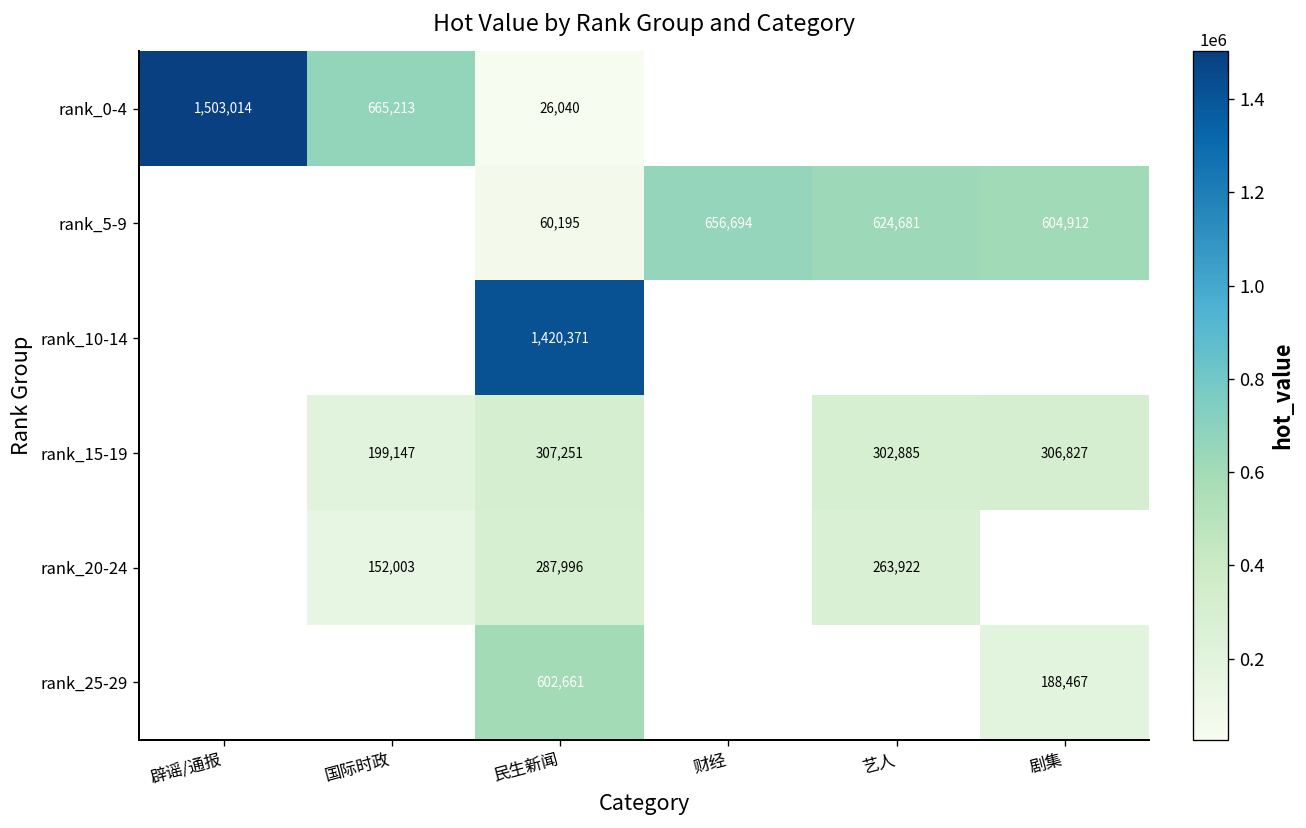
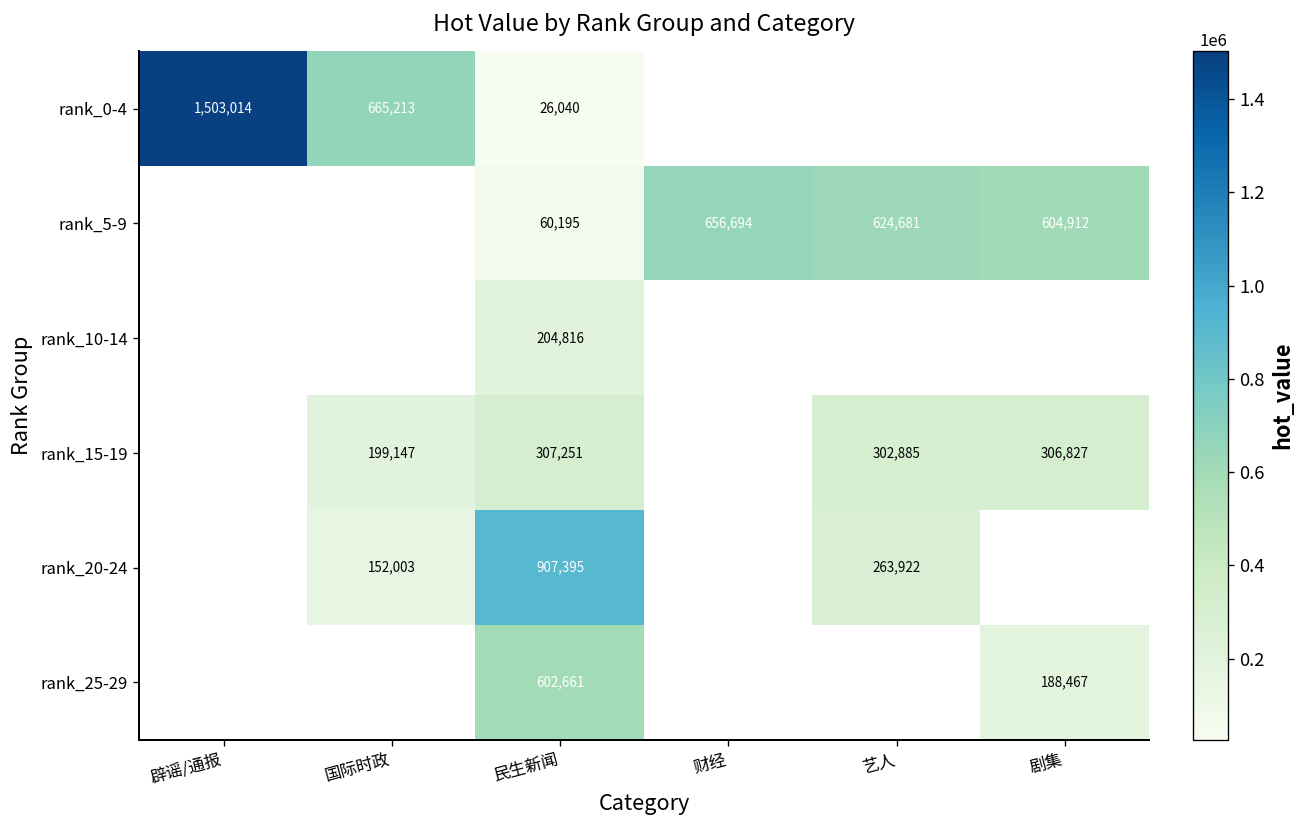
  {
    "rank_0-4": {
      "辟谣/通报": "1,503,014",
      "国际时政": "665,213",
      "民生新闻": "26,040"
    },
    "rank_5-9": {
      "民生新闻": "60,195",
      "财经": "656,694",
      "艺人": "624,681",
      "剧集": "604,912"
    },
    "rank_10-14": {
-     "民生新闻": "1,420,371"
+     "民生新闻": "204,816"
    },
    "rank_15-19": {
      "国际时政": "199,147",
      "民生新闻": "307,251",
      "艺人": "302,885",
      "剧集": "306,827"
    },
    "rank_20-24": {
      "国际时政": "152,003",
-     "民生新闻": "287,996",
+     "民生新闻": "907,395",
      "艺人": "263,922"
    },
    "rank_25-29": {
      "民生新闻": "602,661",
      "剧集": "188,467"
    }
  }
